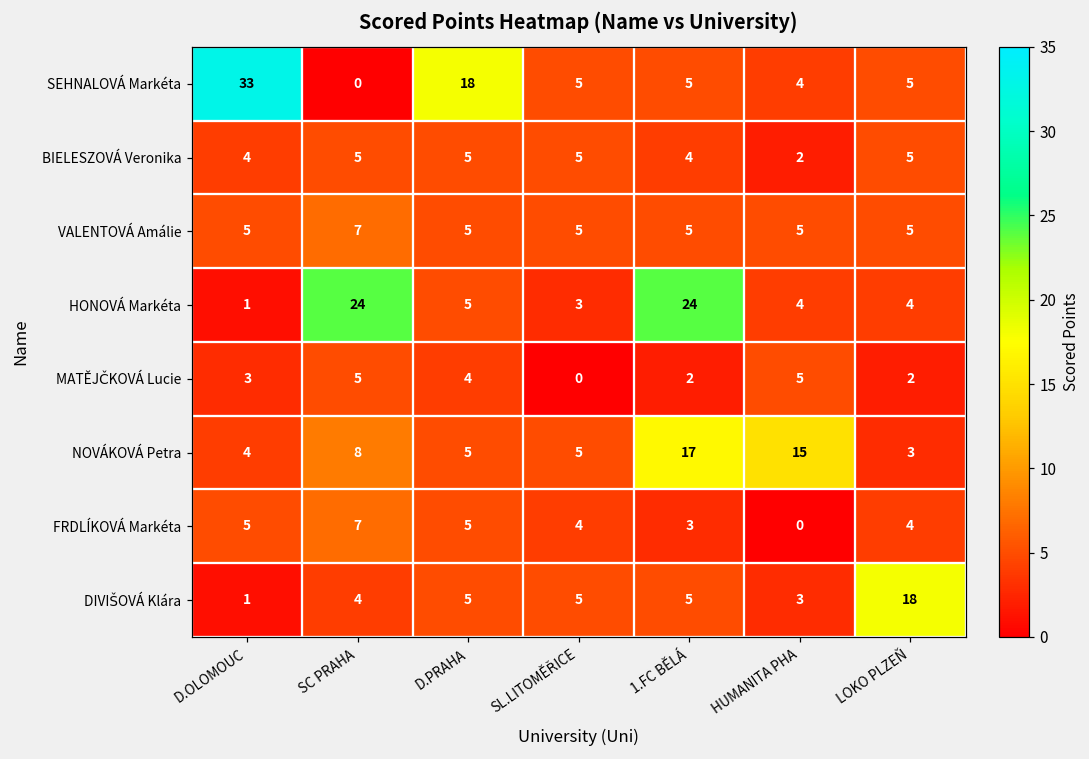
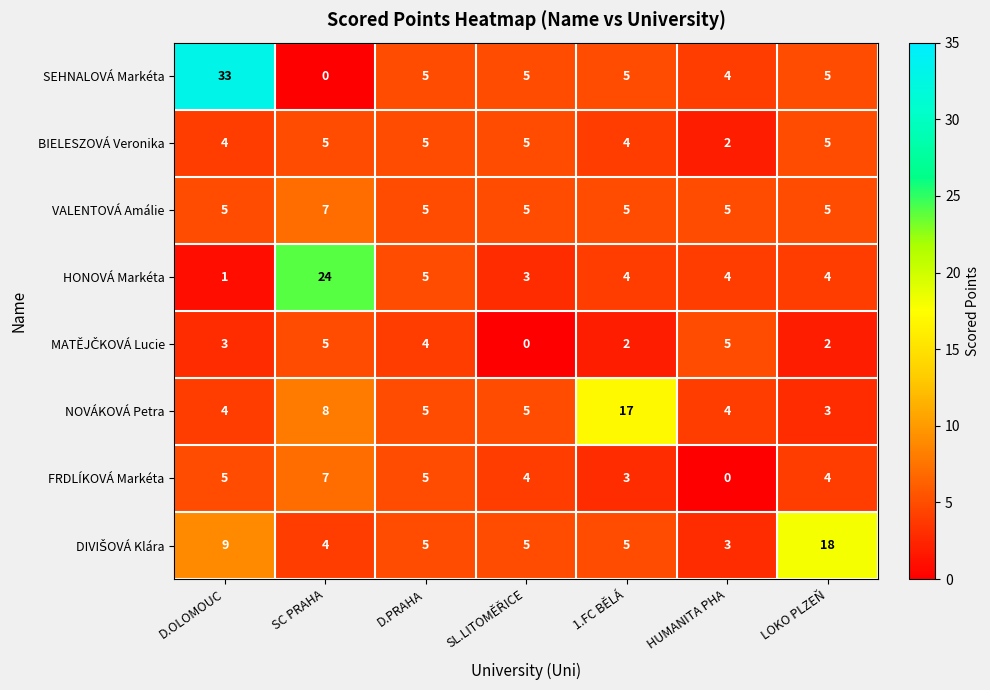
  {
    "SEHNALOVÁ Markéta": {
      "D.OLOMOUC": 33,
      "SC PRAHA": 0,
-     "D.PRAHA": 18,
+     "D.PRAHA": 5,
      "SL.LITOMĚŘICE": 5,
      "1.FC BĚLÁ": 5,
      "HUMANITA PHA": 4,
      "LOKO PLZEŇ": 5
    },
    "BIELESZOVÁ Veronika": {
      "D.OLOMOUC": 4,
      "SC PRAHA": 5,
      "D.PRAHA": 5,
      "SL.LITOMĚŘICE": 5,
      "1.FC BĚLÁ": 4,
      "HUMANITA PHA": 2,
      "LOKO PLZEŇ": 5
    },
    "VALENTOVÁ Amálie": {
      "D.OLOMOUC": 5,
      "SC PRAHA": 7,
      "D.PRAHA": 5,
      "SL.LITOMĚŘICE": 5,
      "1.FC BĚLÁ": 5,
      "HUMANITA PHA": 5,
      "LOKO PLZEŇ": 5
    },
    "HONOVÁ Markéta": {
      "D.OLOMOUC": 1,
      "SC PRAHA": 24,
      "D.PRAHA": 5,
      "SL.LITOMĚŘICE": 3,
-     "1.FC BĚLÁ": 24,
+     "1.FC BĚLÁ": 4,
      "HUMANITA PHA": 4,
      "LOKO PLZEŇ": 4
    },
    "MATĚJČKOVÁ Lucie": {
      "D.OLOMOUC": 3,
      "SC PRAHA": 5,
      "D.PRAHA": 4,
      "SL.LITOMĚŘICE": 0,
      "1.FC BĚLÁ": 2,
      "HUMANITA PHA": 5,
      "LOKO PLZEŇ": 2
    },
    "NOVÁKOVÁ Petra": {
      "D.OLOMOUC": 4,
      "SC PRAHA": 8,
      "D.PRAHA": 5,
      "SL.LITOMĚŘICE": 5,
      "1.FC BĚLÁ": 17,
-     "HUMANITA PHA": 15,
+     "HUMANITA PHA": 4,
      "LOKO PLZEŇ": 3
    },
    "FRDLÍKOVÁ Markéta": {
      "D.OLOMOUC": 5,
      "SC PRAHA": 7,
      "D.PRAHA": 5,
      "SL.LITOMĚŘICE": 4,
      "1.FC BĚLÁ": 3,
      "HUMANITA PHA": 0,
      "LOKO PLZEŇ": 4
    },
    "DIVIŠOVÁ Klára": {
-     "D.OLOMOUC": 1,
+     "D.OLOMOUC": 9,
      "SC PRAHA": 4,
      "D.PRAHA": 5,
      "SL.LITOMĚŘICE": 5,
      "1.FC BĚLÁ": 5,
      "HUMANITA PHA": 3,
      "LOKO PLZEŇ": 18
    }
  }
